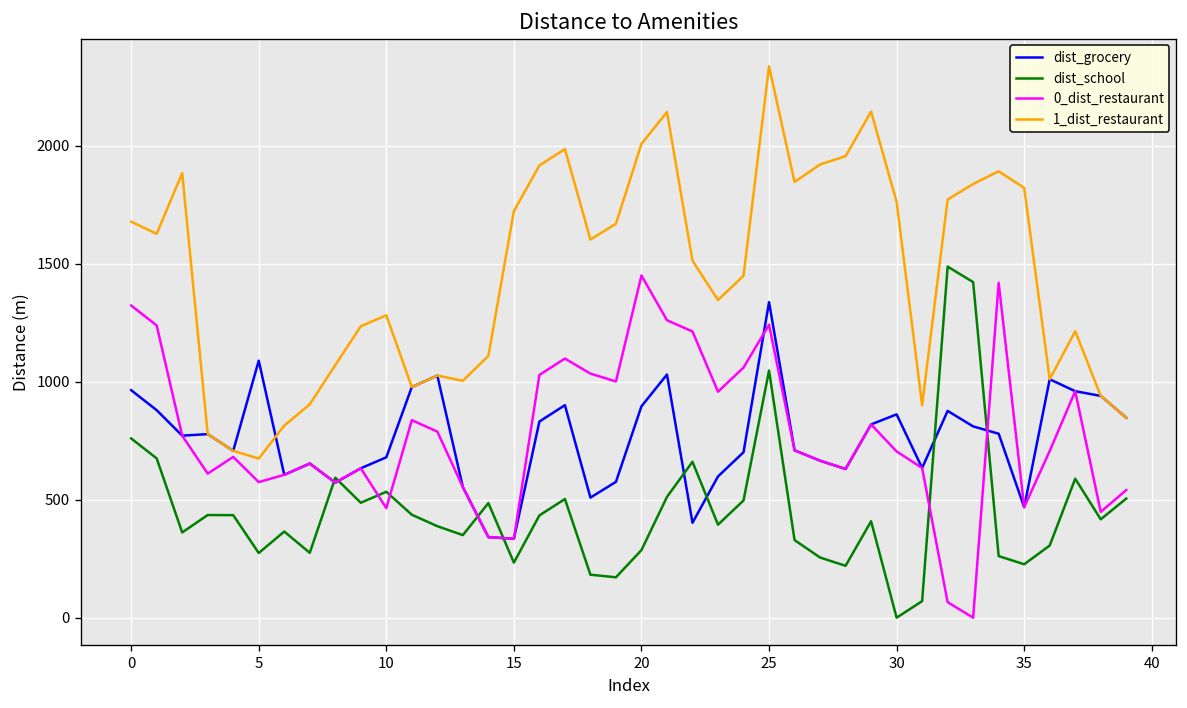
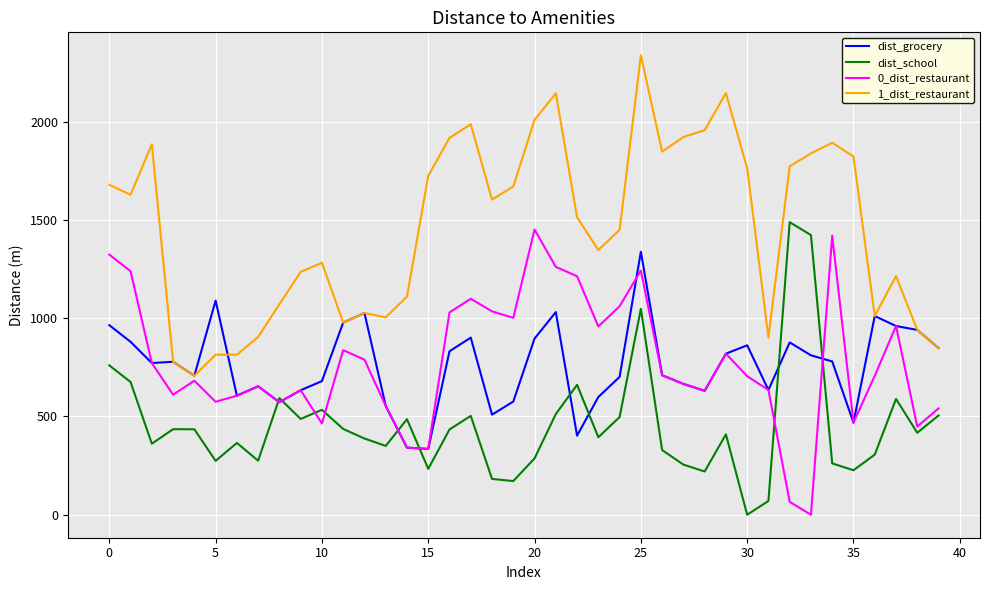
  {
    "dist_grocery": {
      "0": 960,
      "5": 1090,
      "10": 680,
      "20": 900,
      "25": 1340,
      "30": 860
    },
    "dist_school": {
      "0": 760,
      "5": 270,
      "10": 530,
      "15": 230,
      "20": 290,
      "25": 1050,
      "30": 0,
      "35": 230
    },
    "0_dist_restaurant": {
      "0": 1320,
      "5": 570,
      "10": 460,
      "20": 1450,
      "25": 1240,
      "30": 700
    },
    "1_dist_restaurant": {
      "0": 1680,
-     "5": 670,
+     "5": 810,
      "10": 1280,
      "15": 1720,
      "20": 2010,
      "25": 2340,
      "30": 1760,
      "35": 1820
    }
  }
